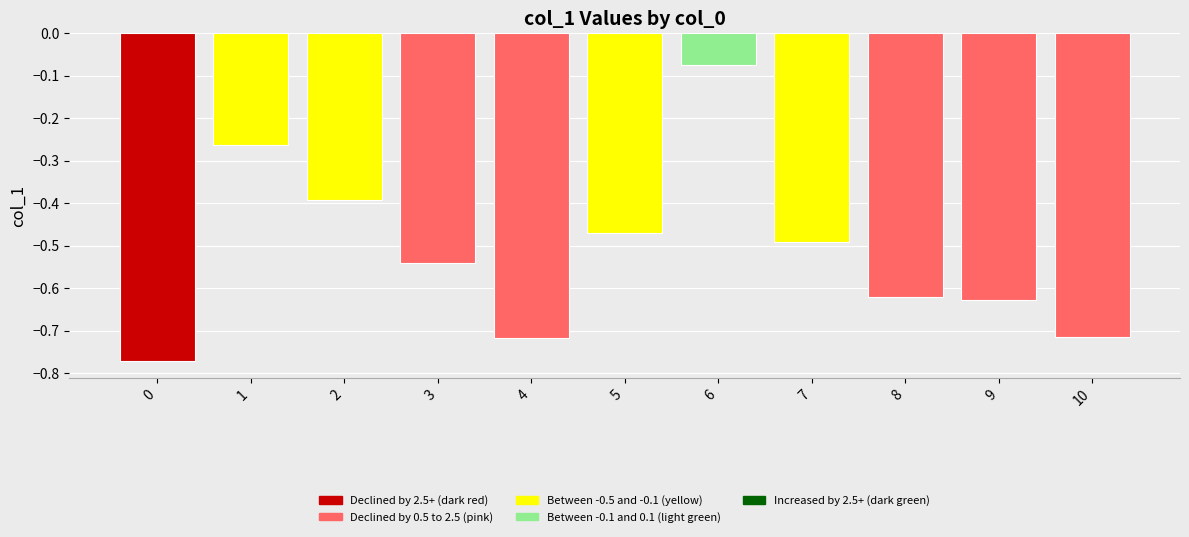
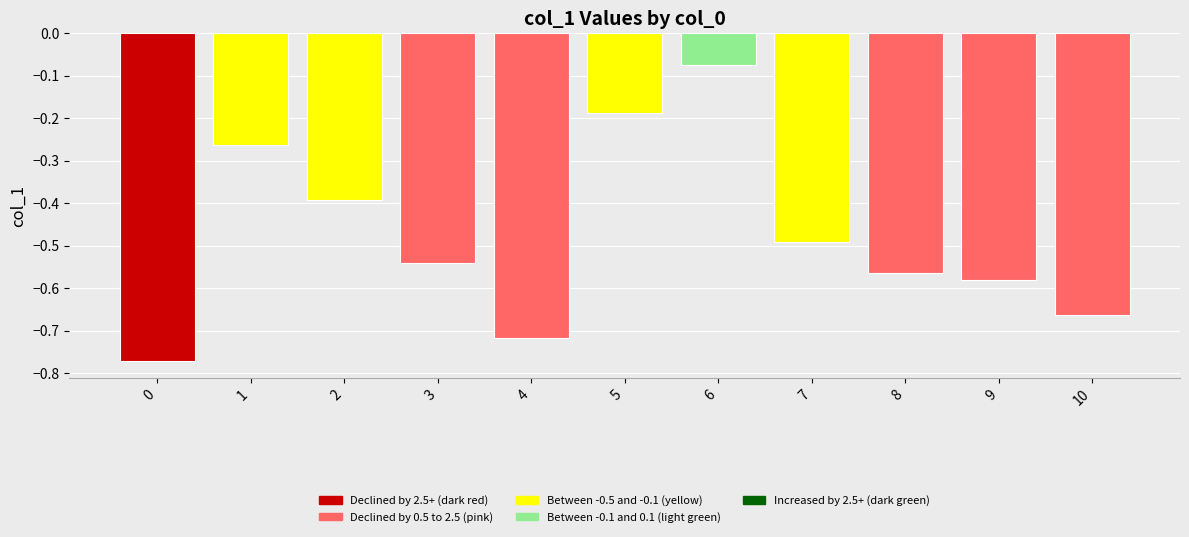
  {
    "0": -0.77,
    "1": -0.26,
    "2": -0.39,
    "3": -0.54,
    "4": -0.72,
-   "5": -0.47,
+   "5": -0.19,
    "6": -0.08,
    "7": -0.49,
-   "8": -0.62,
-   "9": -0.63,
-   "10": -0.71
+   "8": -0.56,
+   "9": -0.58,
+   "10": -0.66
  }
